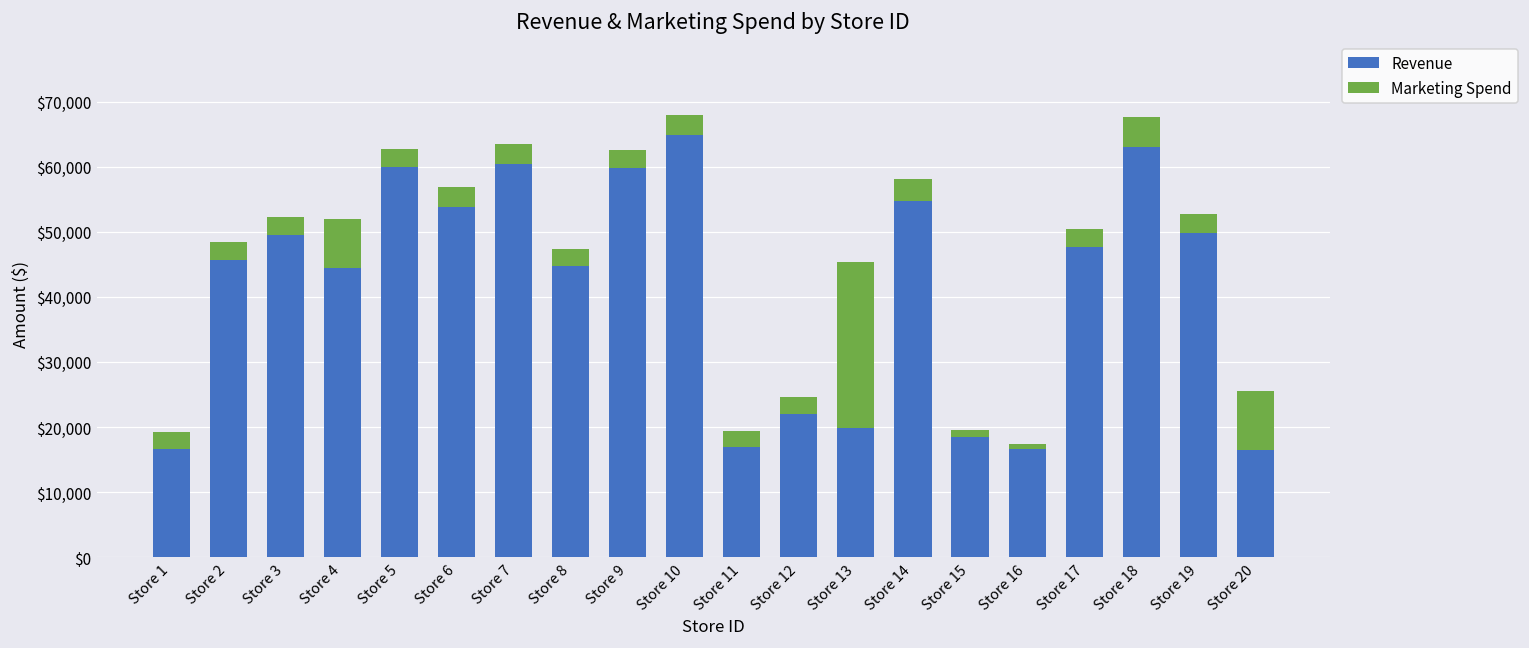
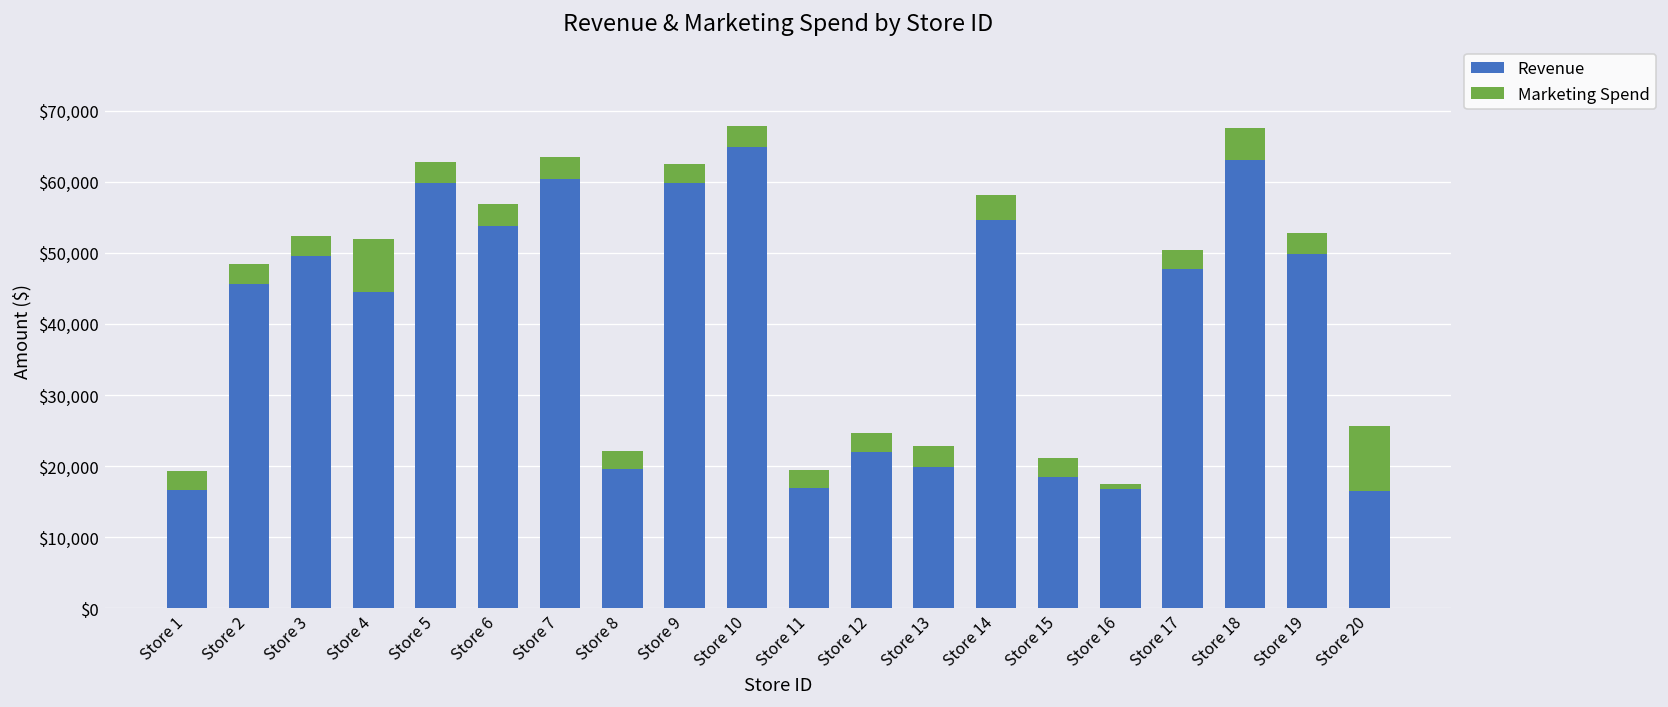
  {
    "Revenue": {
      "Store 1": "$17,000",
      "Store 2": "$46,000",
      "Store 3": "$50,000",
      "Store 4": "$45,000",
      "Store 5": "$60,000",
      "Store 6": "$54,000",
      "Store 7": "$60,000",
-     "Store 8": "$45,000",
+     "Store 8": "$20,000",
      "Store 9": "$60,000",
      "Store 10": "$65,000",
      "Store 11": "$17,000",
      "Store 12": "$22,000",
      "Store 13": "$20,000",
      "Store 14": "$55,000",
      "Store 15": "$18,000",
      "Store 16": "$17,000",
      "Store 17": "$48,000",
      "Store 18": "$63,000",
      "Store 19": "$50,000",
      "Store 20": "$16,000"
    },
    "Marketing Spend": {
      "Store 1": "$3,000",
      "Store 2": "$3,000",
      "Store 3": "$3,000",
      "Store 4": "$7,000",
      "Store 5": "$3,000",
      "Store 6": "$3,000",
      "Store 7": "$3,000",
      "Store 8": "$3,000",
      "Store 9": "$3,000",
      "Store 10": "$3,000",
      "Store 11": "$3,000",
      "Store 12": "$3,000",
-     "Store 13": "$25,000",
+     "Store 13": "$3,000",
      "Store 14": "$3,000",
-     "Store 15": "$1,000",
+     "Store 15": "$3,000",
      "Store 16": "$1,000",
      "Store 17": "$3,000",
      "Store 18": "$5,000",
      "Store 19": "$3,000",
      "Store 20": "$9,000"
    }
  }
